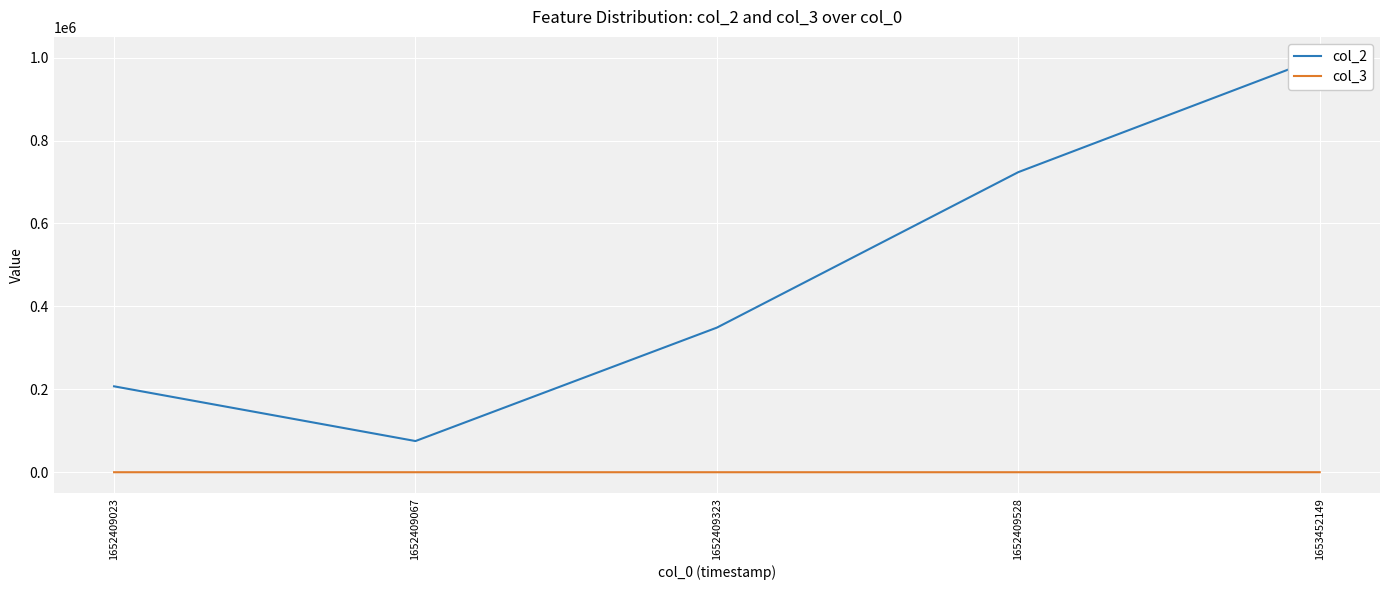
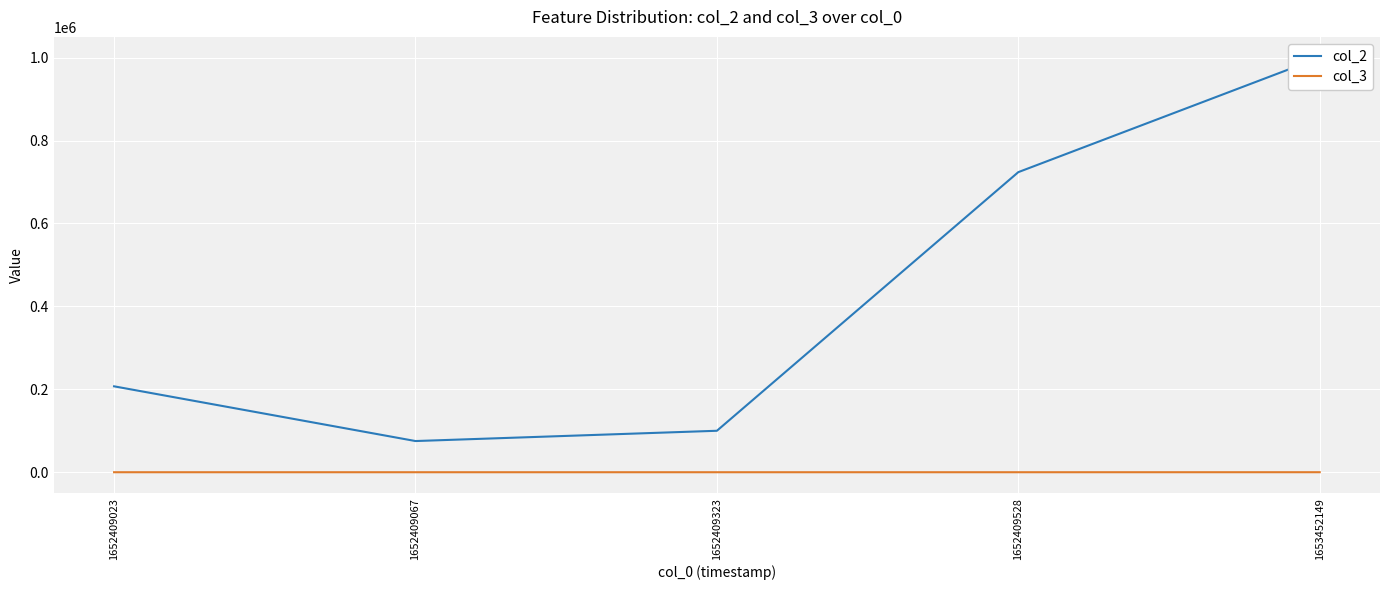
  {
    "col_2": {
      "1652409023": 210000,
      "1652409067": 80000,
-     "1652409323": 350000,
+     "1652409323": 100000,
      "1652409528": 720000
    },
    "col_3": {
      "1652409023": 0,
      "1652409067": 0,
      "1652409323": 0,
      "1652409528": 0,
      "1653452149": 0
    }
  }
